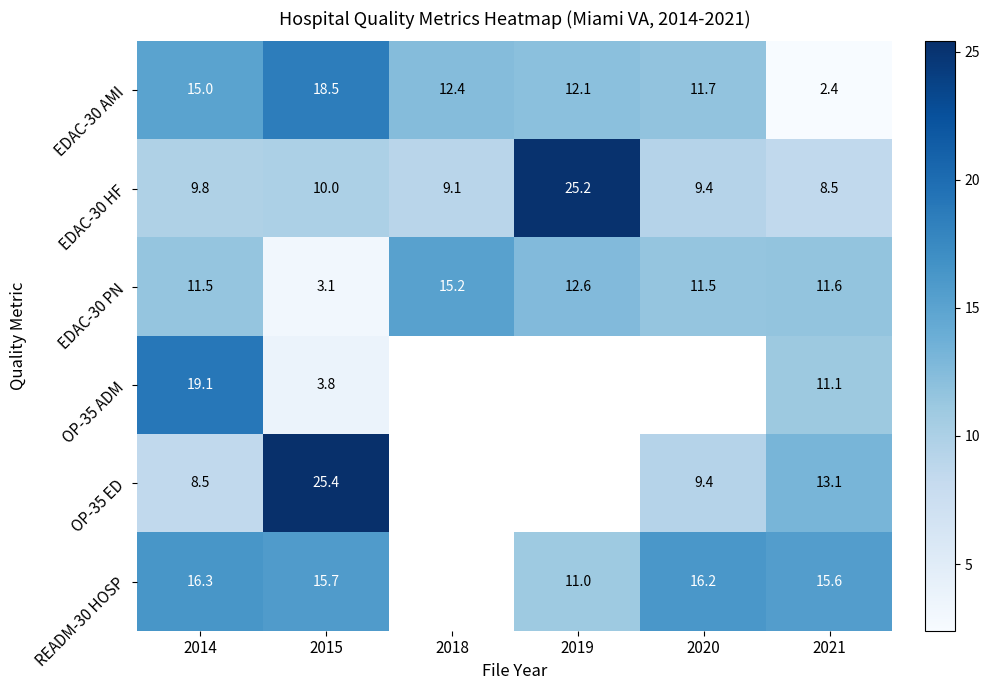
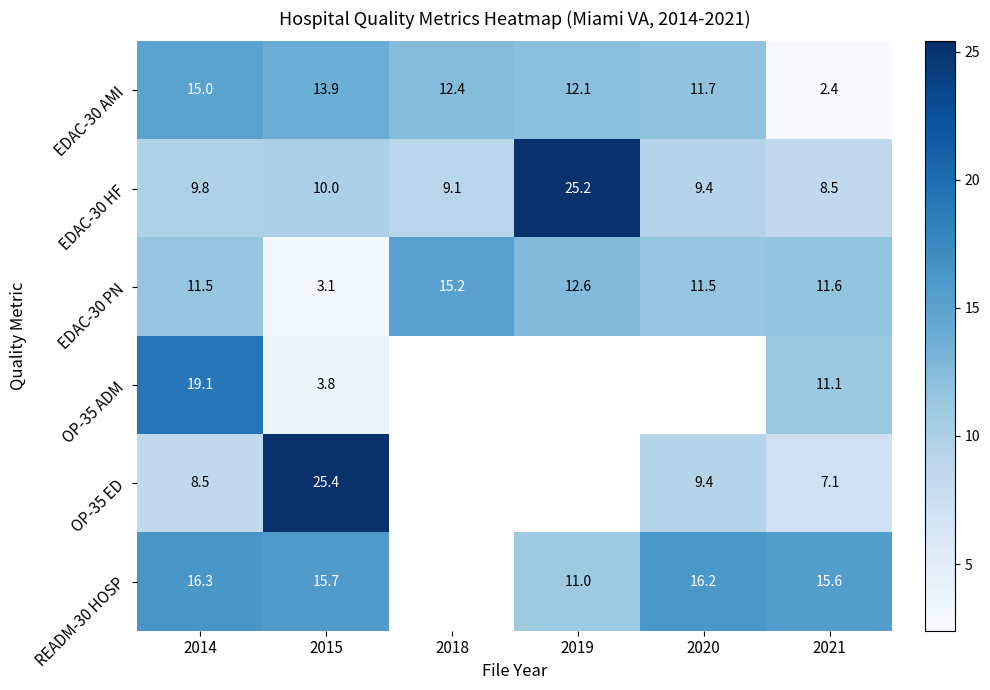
  {
    "EDAC-30 AMI": {
      "2014": 15.0,
-     "2015": 18.5,
+     "2015": 13.9,
      "2018": 12.4,
      "2019": 12.1,
      "2020": 11.7,
      "2021": 2.4
    },
    "EDAC-30 HF": {
      "2014": 9.8,
      "2015": 10.0,
      "2018": 9.1,
      "2019": 25.2,
      "2020": 9.4,
      "2021": 8.5
    },
    "EDAC-30 PN": {
      "2014": 11.5,
      "2015": 3.1,
      "2018": 15.2,
      "2019": 12.6,
      "2020": 11.5,
      "2021": 11.6
    },
    "OP-35 ADM": {
      "2014": 19.1,
      "2015": 3.8,
      "2021": 11.1
    },
    "OP-35 ED": {
      "2014": 8.5,
      "2015": 25.4,
      "2020": 9.4,
-     "2021": 13.1
+     "2021": 7.1
    },
    "READM-30 HOSP": {
      "2014": 16.3,
      "2015": 15.7,
      "2019": 11.0,
      "2020": 16.2,
      "2021": 15.6
    }
  }
